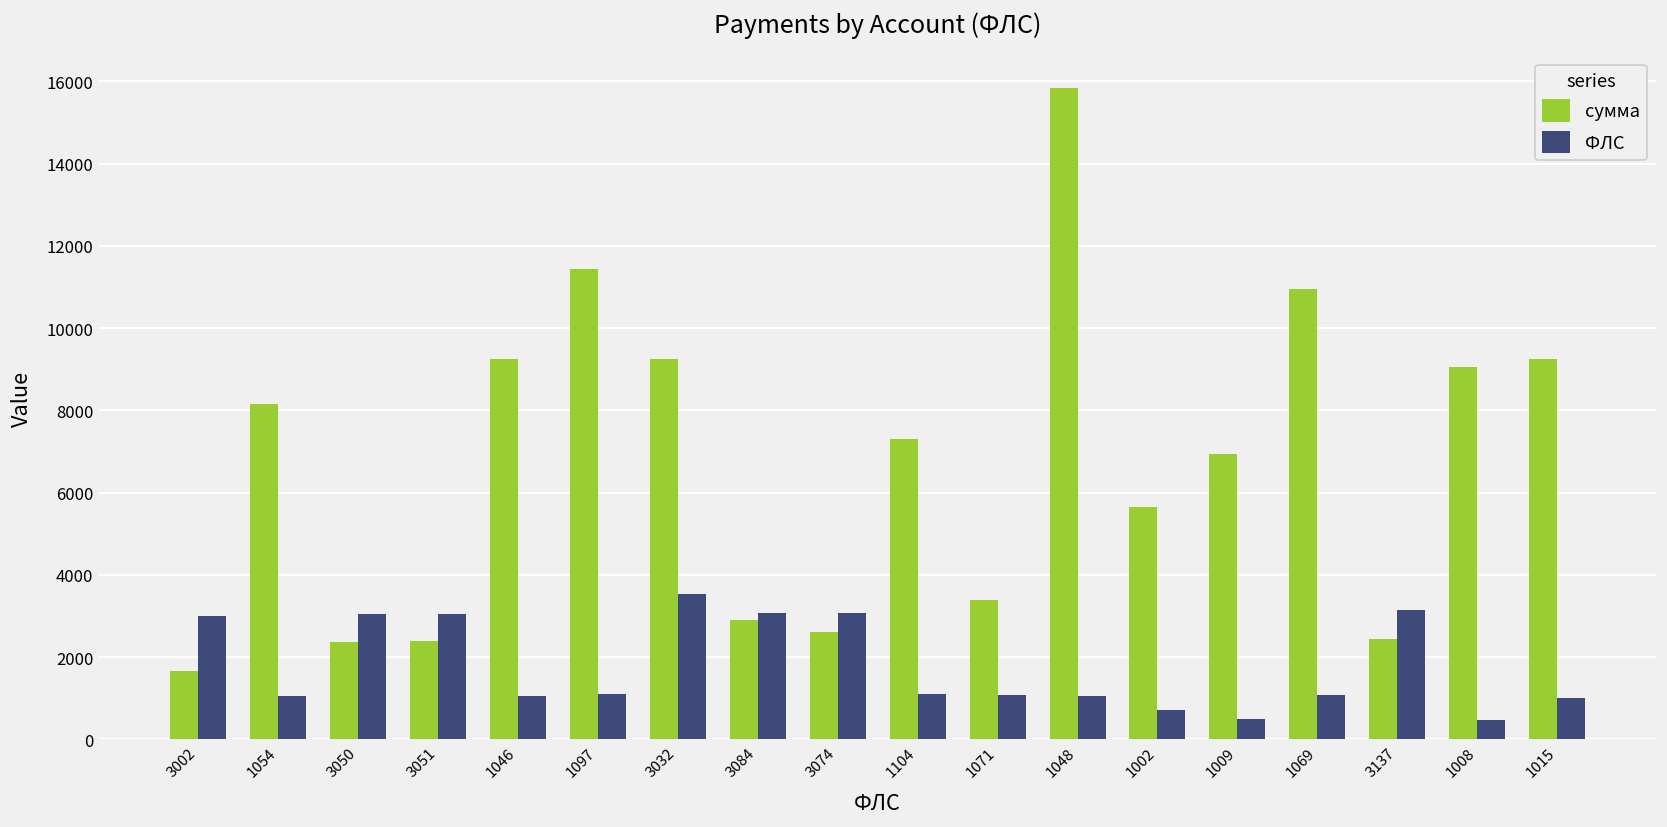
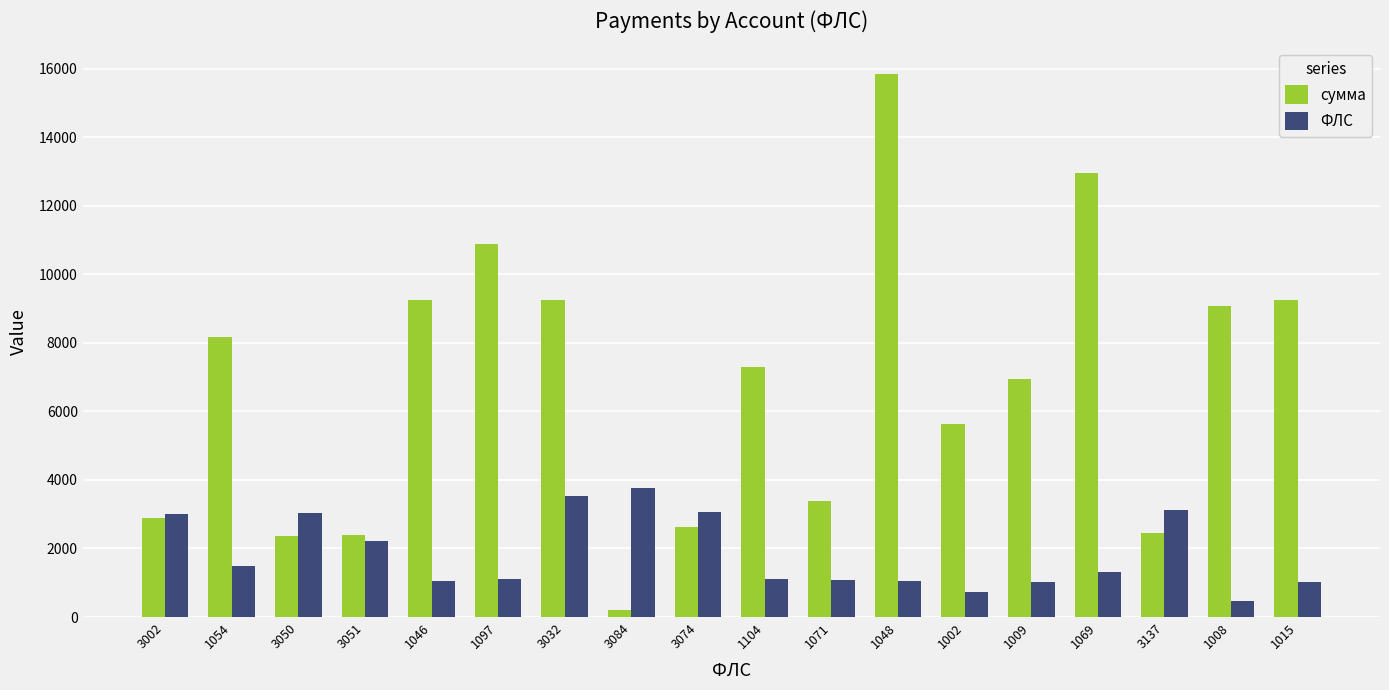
  {
    "сумма": {
-     "3002": 1700,
+     "3002": 2900,
      "1054": 8200,
      "3050": 2400,
      "3051": 2400,
      "1046": 9300,
-     "1097": 11400,
+     "1097": 10900,
      "3032": 9200,
-     "3084": 2900,
+     "3084": 200,
      "3074": 2600,
      "1104": 7300,
      "1071": 3400,
      "1048": 15800,
      "1002": 5600,
      "1009": 6900,
-     "1069": 10900,
+     "1069": 13000,
      "3137": 2400,
      "1008": 9100,
      "1015": 9200
    },
    "ФЛС": {
      "3002": 3000,
-     "1054": 1100,
+     "1054": 1500,
      "3050": 3100,
-     "3051": 3100,
+     "3051": 2200,
      "1046": 1000,
      "1097": 1100,
      "3032": 3500,
-     "3084": 3100,
+     "3084": 3800,
      "3074": 3100,
      "1104": 1100,
      "1071": 1100,
      "1048": 1000,
      "1002": 700,
-     "1009": 500,
-     "1069": 1100,
+     "1009": 1000,
+     "1069": 1300,
      "3137": 3100,
      "1008": 500,
      "1015": 1000
    }
  }
